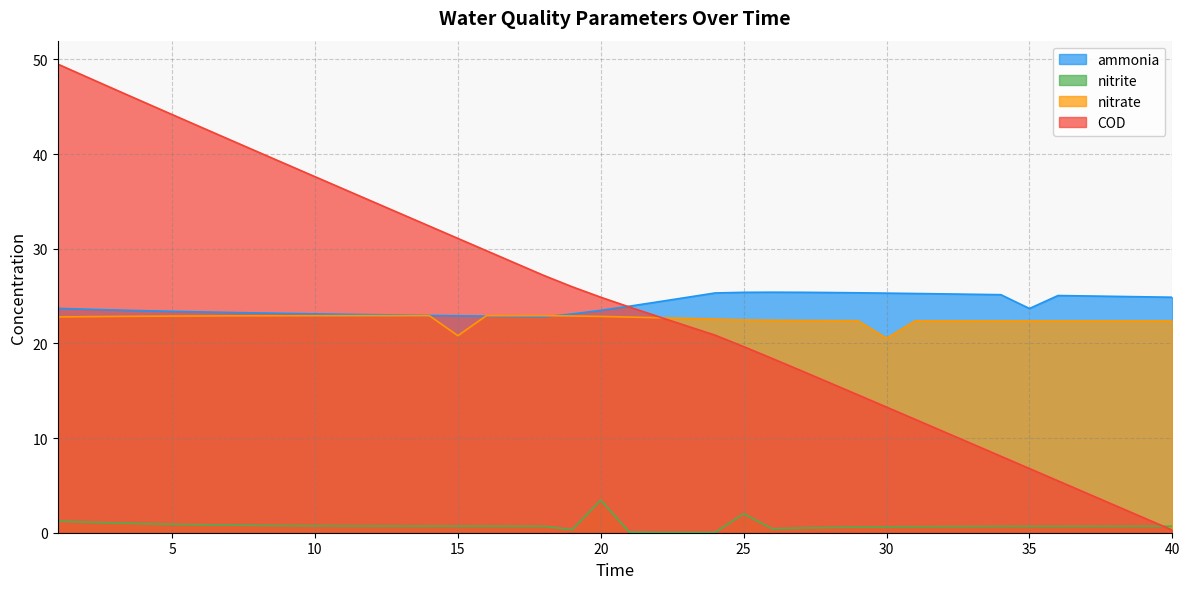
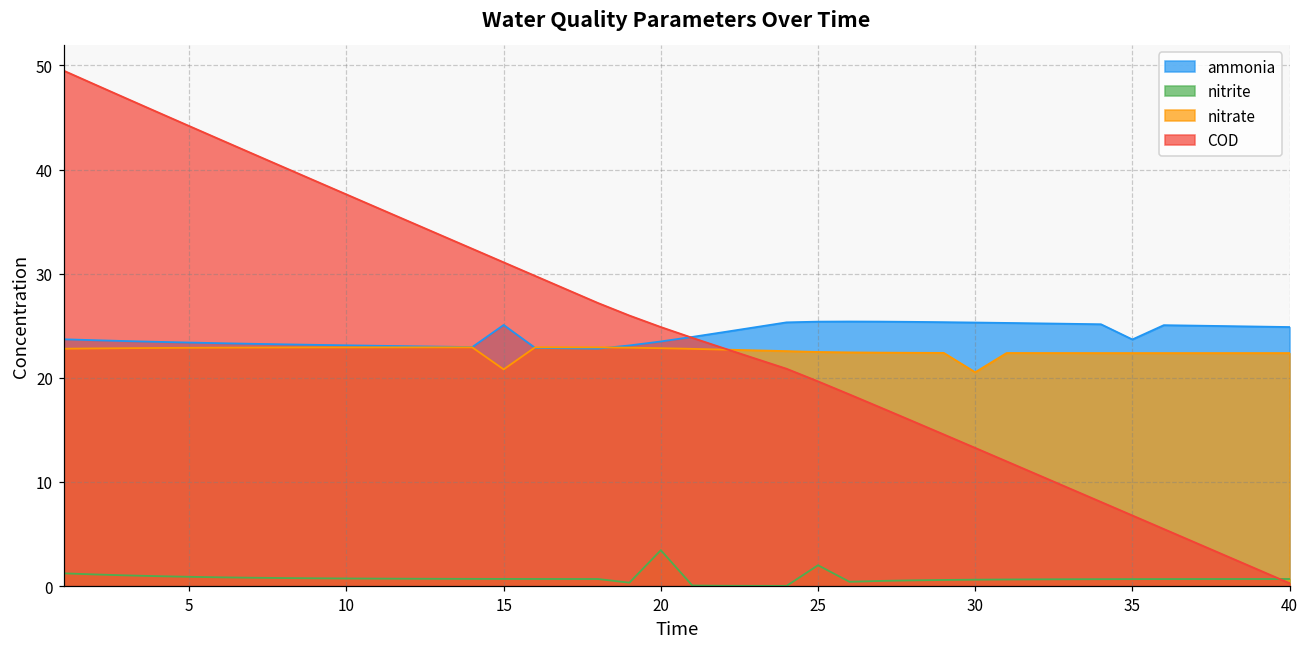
  {
    "ammonia": {
      "5": 23,
-     "15": 23,
+     "15": 25,
      "20": 23,
      "25": 25,
      "30": 25,
      "35": 24,
      "40": 25
    },
    "nitrite": {
      "5": 1,
      "10": 1,
      "15": 1,
      "20": 3,
      "25": 2,
      "30": 1,
      "35": 1,
      "40": 1
    },
    "nitrate": {
      "5": 23,
      "15": 21,
      "20": 23,
      "25": 22,
      "30": 21,
      "35": 22,
      "40": 22
    },
    "COD": {
      "5": 44,
      "10": 38,
      "15": 31,
      "20": 25,
      "25": 20,
      "30": 13,
      "35": 7,
      "40": 0
    }
  }
